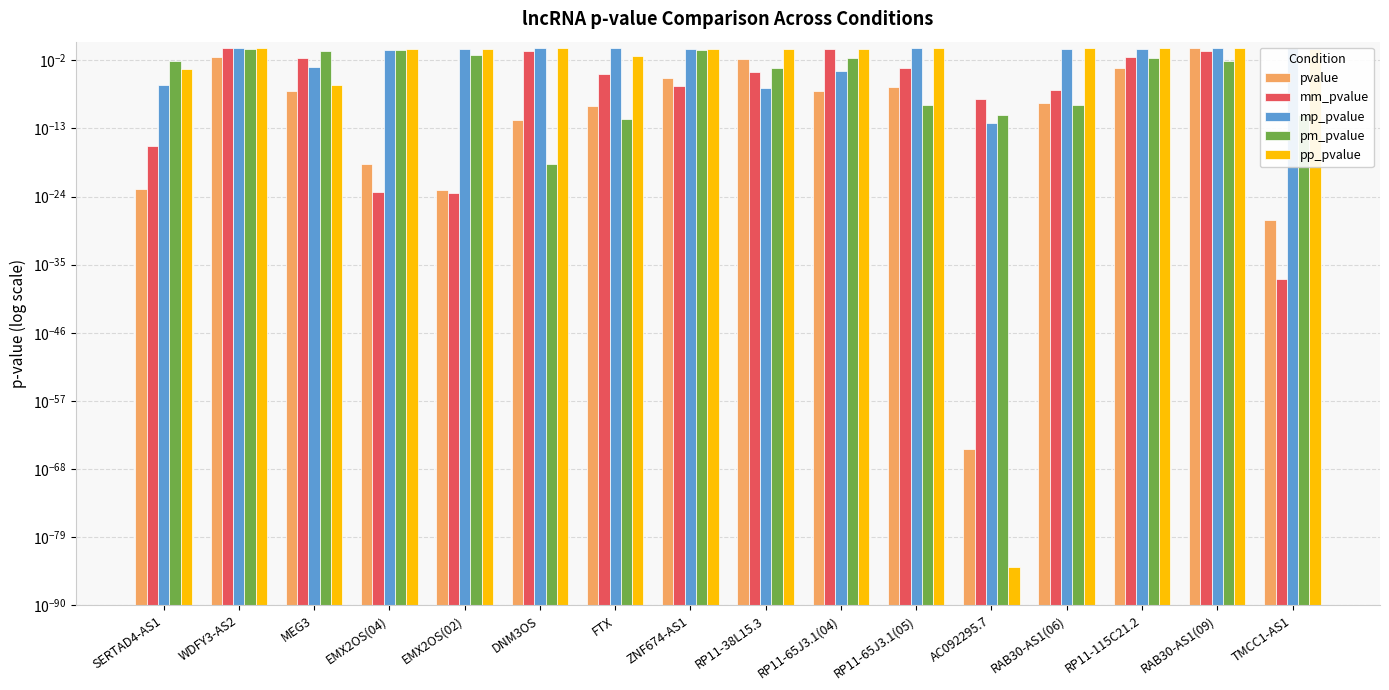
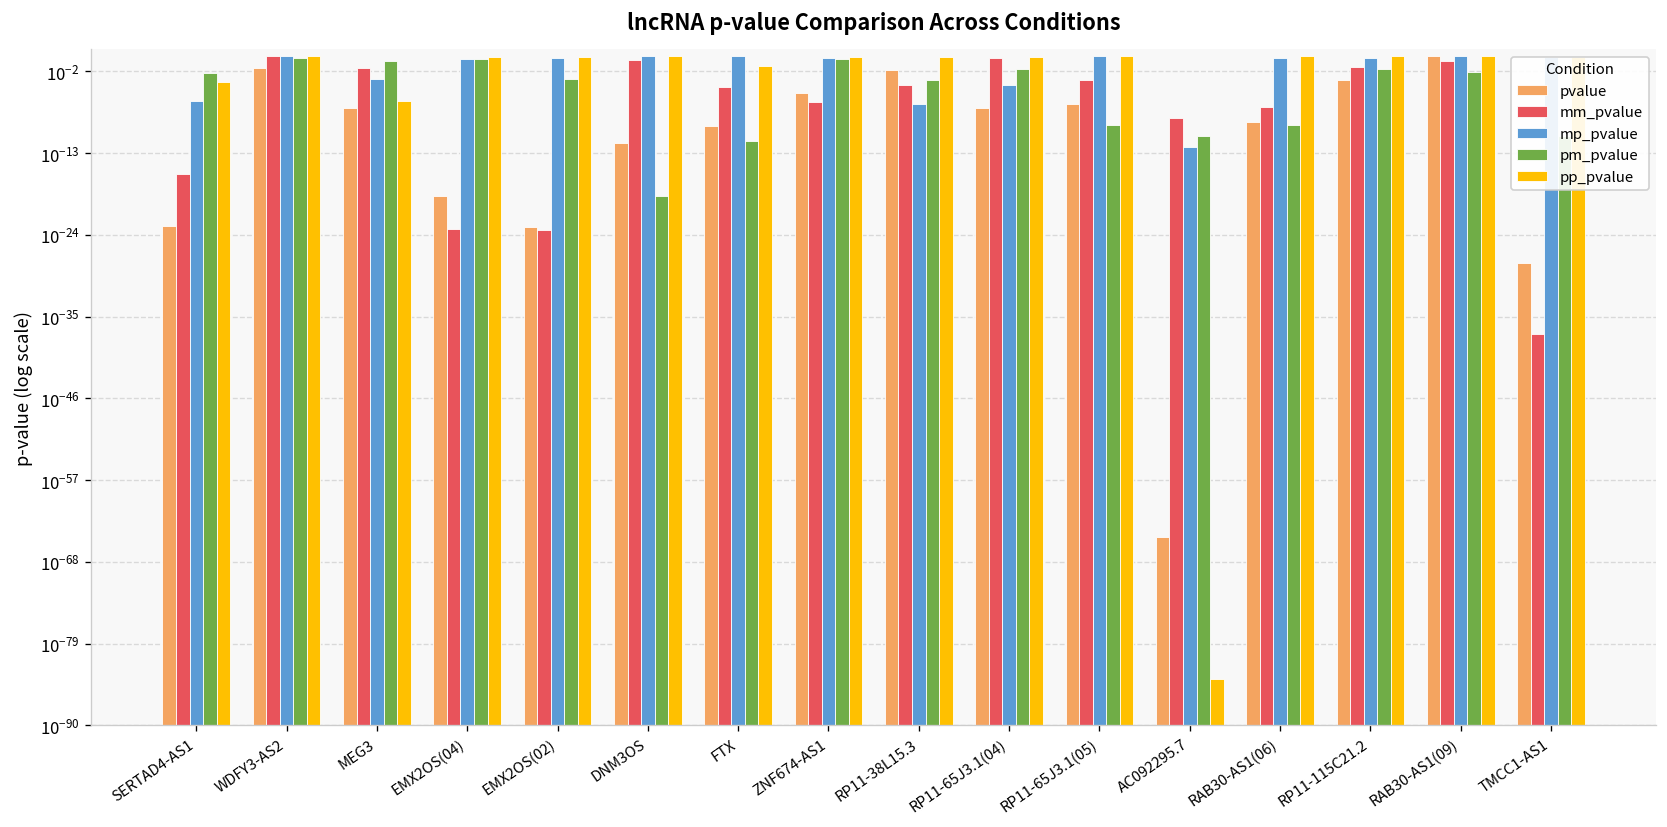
  {
    "pvalue": {
      "SERTAD4-AS1": 0.000000000000,
      "WDFY3-AS2": 0.0,
      "MEG3": 0.0000001,
      "EMX2OS(04)": 0.000000000000,
      "EMX2OS(02)": 0.000000000000,
      "DNM3OS": 0.000000000002,
      "FTX": 0.000000000,
      "ZNF674-AS1": 0.00001,
      "RP11-38L15.3": 0.02,
      "RP11-65J3.1(04)": 0.0000001,
      "RP11-65J3.1(05)": 0.000000,
      "AC092295.7": 0.000000000000,
      "RAB30-AS1(06)": 0.000000001,
      "RP11-115C21.2": 0.001,
      "RAB30-AS1(09)": 1,
      "TMCC1-AS1": 0.000000000000
    },
    "mm_pvalue": {
      "SERTAD4-AS1": 0.000000000000,
      "WDFY3-AS2": 1,
      "MEG3": 0.02,
      "EMX2OS(04)": 0.000000000000,
      "EMX2OS(02)": 0.000000000000,
      "DNM3OS": 0,
      "FTX": 0.0001,
      "ZNF674-AS1": 0.000001,
      "RP11-38L15.3": 0.0001,
      "RP11-65J3.1(04)": 1,
      "RP11-65J3.1(05)": 0.001,
      "AC092295.7": 0.00000000,
      "RAB30-AS1(06)": 0.0000002,
      "RP11-115C21.2": 0.0,
      "RAB30-AS1(09)": 0.3,
      "TMCC1-AS1": 0.000000000000
    },
    "mp_pvalue": {
      "SERTAD4-AS1": 0.000001,
      "WDFY3-AS2": 1,
      "MEG3": 0.001,
      "EMX2OS(04)": 1,
      "EMX2OS(02)": 1,
      "DNM3OS": 1,
      "FTX": 1,
      "ZNF674-AS1": 1,
      "RP11-38L15.3": 0.000000,
      "RP11-65J3.1(04)": 0.0002,
      "RP11-65J3.1(05)": 1,
      "AC092295.7": 0.000000000001,
      "RAB30-AS1(06)": 1,
      "RP11-115C21.2": 1,
      "RAB30-AS1(09)": 1
    },
    "pm_pvalue": {
      "SERTAD4-AS1": 0.01,
      "WDFY3-AS2": 1,
      "MEG3": 0.3,
      "EMX2OS(04)": 0,
-     "EMX2OS(02)": 0.1,
+     "EMX2OS(02)": 0.001,
      "DNM3OS": 0.000000000000,
      "FTX": 0.00000000000,
      "ZNF674-AS1": 1,
      "RP11-38L15.3": 0.001,
      "RP11-65J3.1(04)": 0.02,
      "RP11-65J3.1(05)": 0.000000001,
      "AC092295.7": 0.00000000002,
      "RAB30-AS1(06)": 0.000000001,
      "RP11-115C21.2": 0.02,
      "RAB30-AS1(09)": 0.01
    },
    "pp_pvalue": {
      "SERTAD4-AS1": 0.000,
      "WDFY3-AS2": 1,
      "MEG3": 0.000001,
      "EMX2OS(04)": 1,
      "EMX2OS(02)": 1,
      "DNM3OS": 1,
      "FTX": 0.0,
      "ZNF674-AS1": 1,
      "RP11-38L15.3": 1,
      "RP11-65J3.1(04)": 1,
      "RP11-65J3.1(05)": 1,
      "AC092295.7": 0.000000000000,
      "RAB30-AS1(06)": 1,
      "RP11-115C21.2": 1,
      "RAB30-AS1(09)": 1
    }
  }
